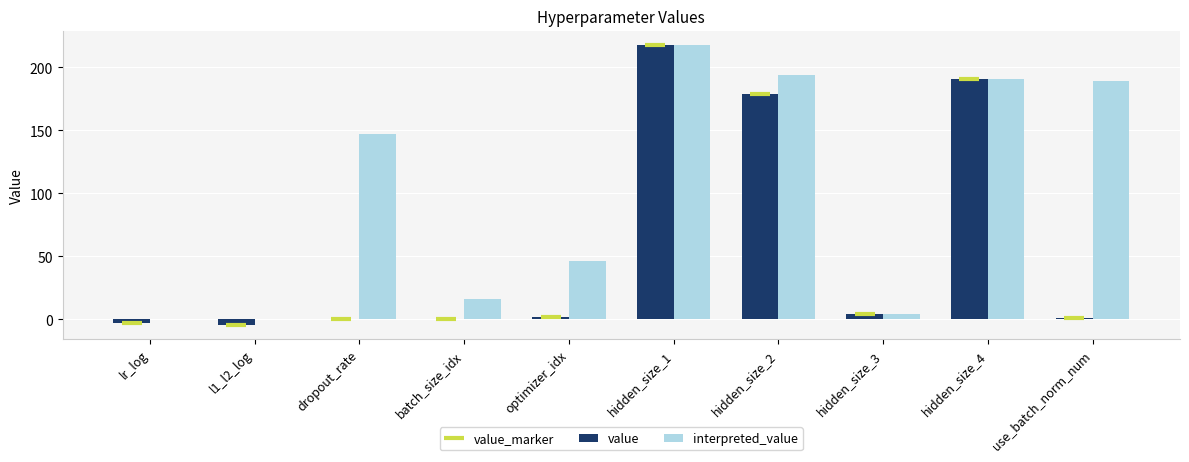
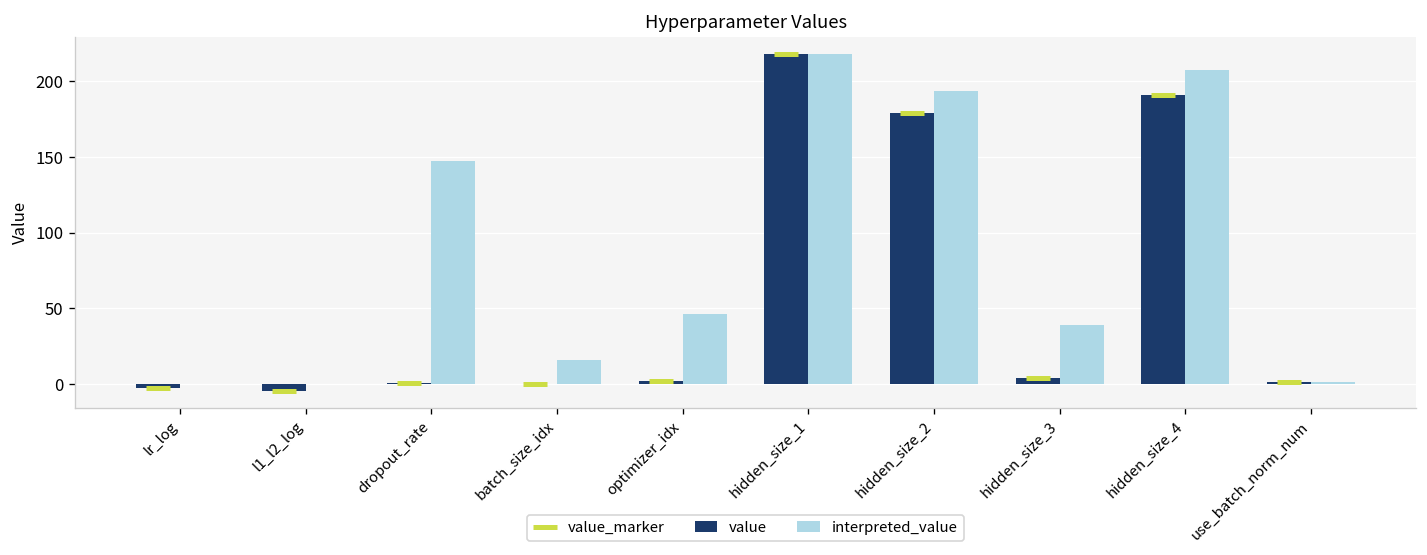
  {
    "value": {
      "lr_log": -3,
      "l1_l2_log": -5,
      "batch_size_idx": 0,
      "optimizer_idx": 2,
      "hidden_size_1": 218,
      "hidden_size_2": 179,
      "hidden_size_3": 4,
      "hidden_size_4": 191
    },
    "interpreted_value": {
      "dropout_rate": 147,
      "batch_size_idx": 16,
      "optimizer_idx": 46,
      "hidden_size_1": 218,
      "hidden_size_2": 194,
-     "hidden_size_3": 4,
-     "hidden_size_4": 191,
-     "use_batch_norm_num": 189
+     "hidden_size_3": 39,
+     "hidden_size_4": 208,
+     "use_batch_norm_num": 1
    }
  }
